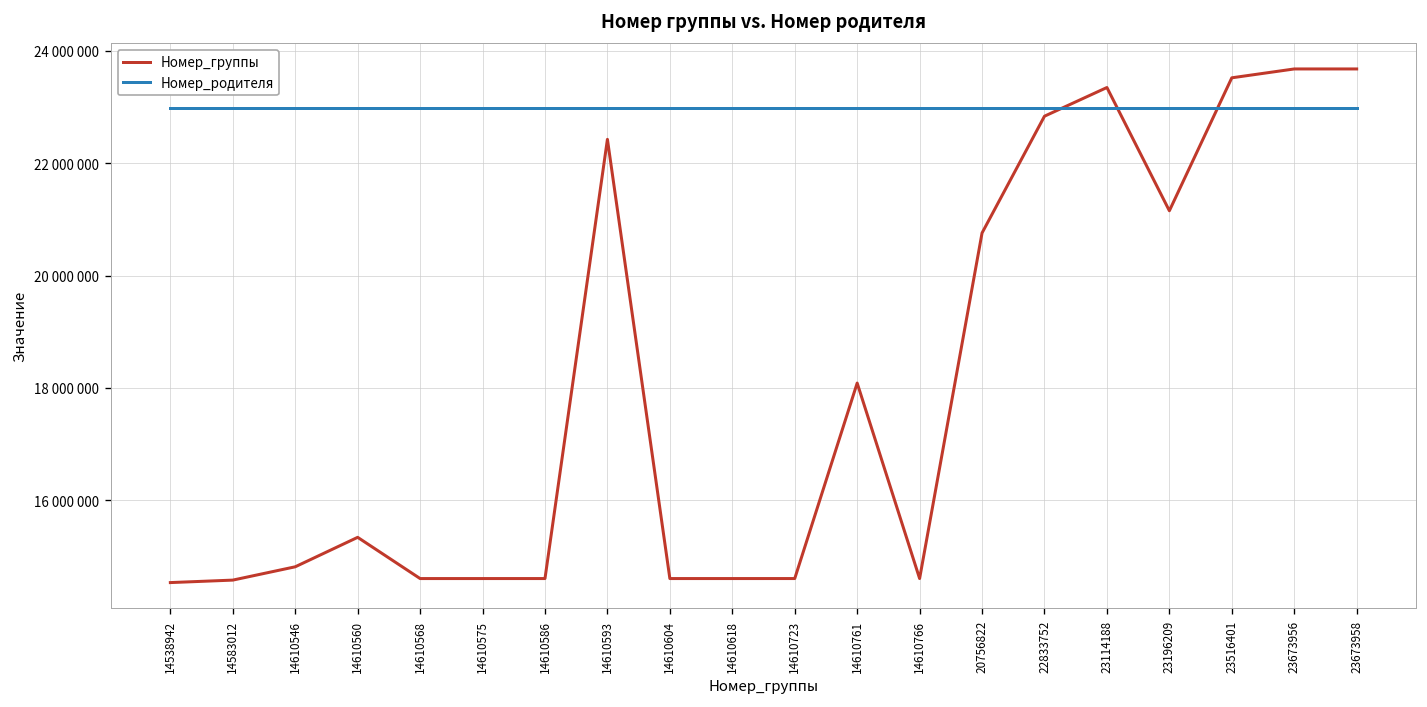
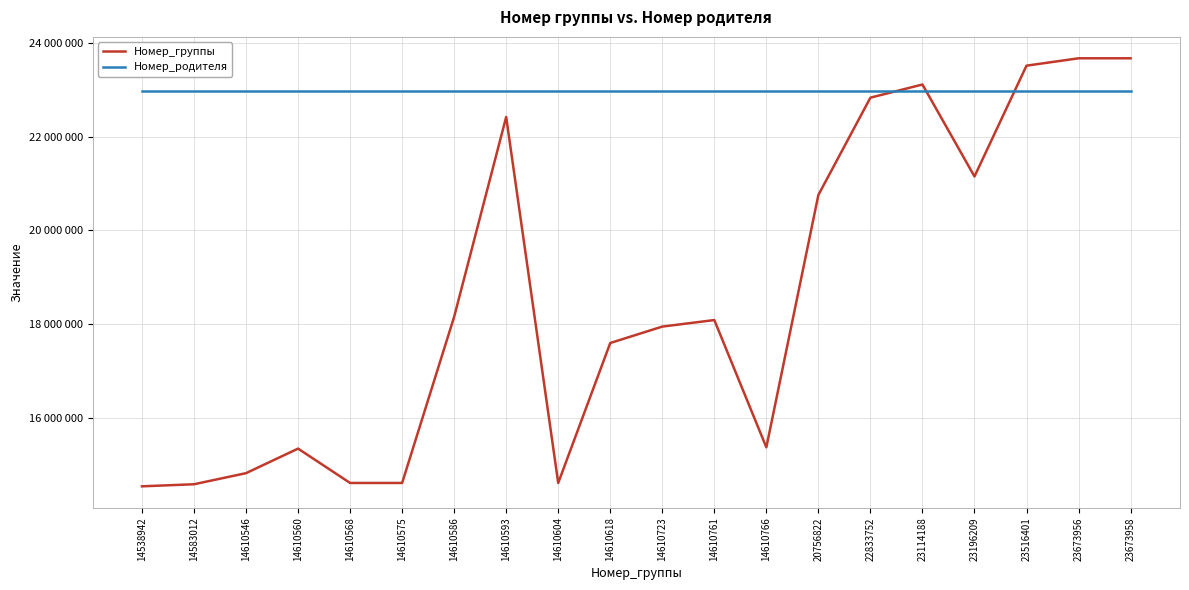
  {
    "Номер_группы": {
      "14538942": 14500000,
      "14583012": 14600000,
      "14610546": 14800000,
      "14610560": 15300000,
      "14610568": 14600000,
      "14610575": 14600000,
-     "14610586": 14600000,
+     "14610586": 18200000,
      "14610593": 22400000,
      "14610604": 14600000,
-     "14610618": 14600000,
-     "14610723": 14600000,
+     "14610618": 17600000,
+     "14610723": 17900000,
      "14610761": 18100000,
-     "14610766": 14600000,
+     "14610766": 15400000,
      "20756822": 20800000,
      "22833752": 22800000,
-     "23114188": 23300000,
+     "23114188": 23100000,
      "23196209": 21200000,
      "23516401": 23500000,
      "23673956": 23700000,
      "23673958": 23700000
    },
    "Номер_родителя": {
      "14538942": 23000000,
      "14583012": 23000000,
      "14610546": 23000000,
      "14610560": 23000000,
      "14610568": 23000000,
      "14610575": 23000000,
      "14610586": 23000000,
      "14610593": 23000000,
      "14610604": 23000000,
      "14610618": 23000000,
      "14610723": 23000000,
      "14610761": 23000000,
      "14610766": 23000000,
      "20756822": 23000000,
      "22833752": 23000000,
      "23114188": 23000000,
      "23196209": 23000000,
      "23516401": 23000000,
      "23673956": 23000000,
      "23673958": 23000000
    }
  }
